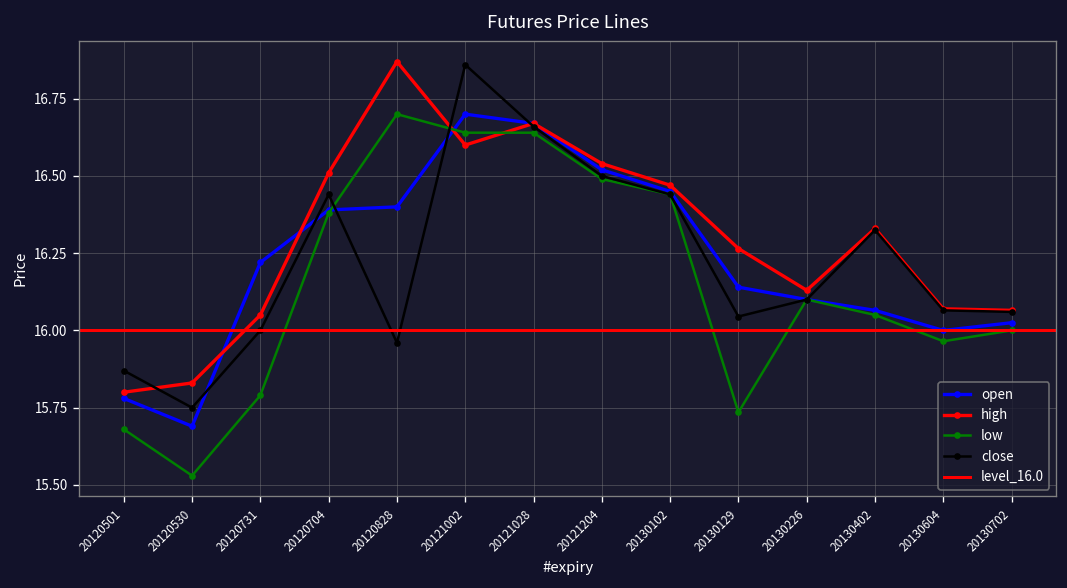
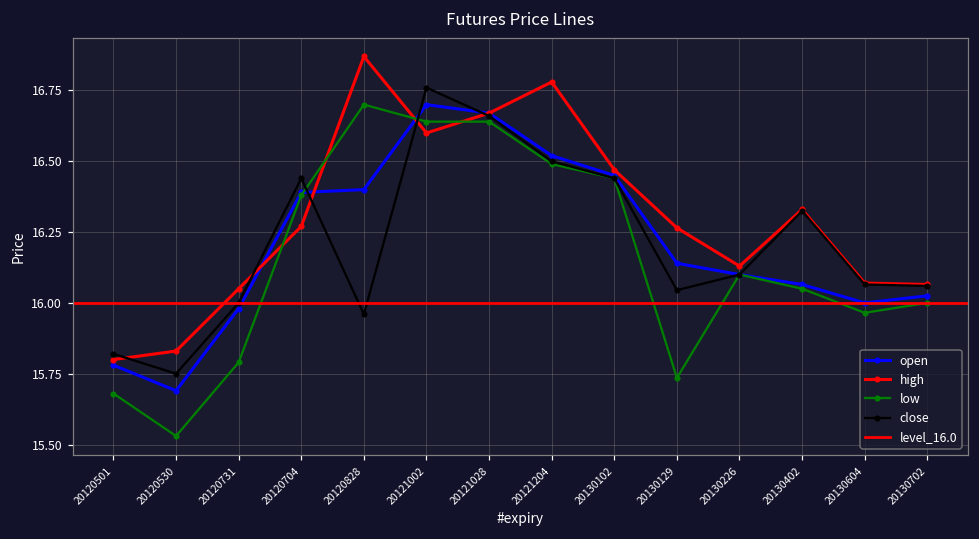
  {
    "open": {
      "20120501": 15.78,
      "20120530": 15.69,
-     "20120731": 16.22,
+     "20120731": 15.98,
      "20120704": 16.39,
      "20120828": 16.40,
      "20121002": 16.70,
      "20121204": 16.52,
      "20130102": 16.45,
      "20130129": 16.14,
      "20130402": 16.07,
      "20130604": 16.00,
      "20130702": 16.03
    },
    "high": {
      "20120501": 15.80,
      "20120530": 15.83,
      "20120731": 16.05,
-     "20120704": 16.51,
+     "20120704": 16.27,
      "20120828": 16.87,
      "20121002": 16.60,
-     "20121204": 16.54,
+     "20121204": 16.78,
      "20130102": 16.47,
      "20130129": 16.27,
      "20130226": 16.13
    },
    "low": {
      "20120501": 15.68,
      "20120530": 15.53,
      "20120731": 15.79,
      "20120704": 16.38,
      "20120828": 16.70,
      "20121002": 16.64,
      "20121028": 16.64,
      "20121204": 16.49,
      "20130129": 15.74,
      "20130402": 16.05,
      "20130604": 15.97,
      "20130702": 16.00
    },
    "close": {
-     "20120501": 15.87,
+     "20120501": 15.82,
      "20120530": 15.75,
      "20120731": 16.00,
      "20120704": 16.44,
      "20120828": 15.96,
-     "20121002": 16.86,
+     "20121002": 16.76,
      "20121204": 16.50,
      "20130129": 16.05
    }
  }
